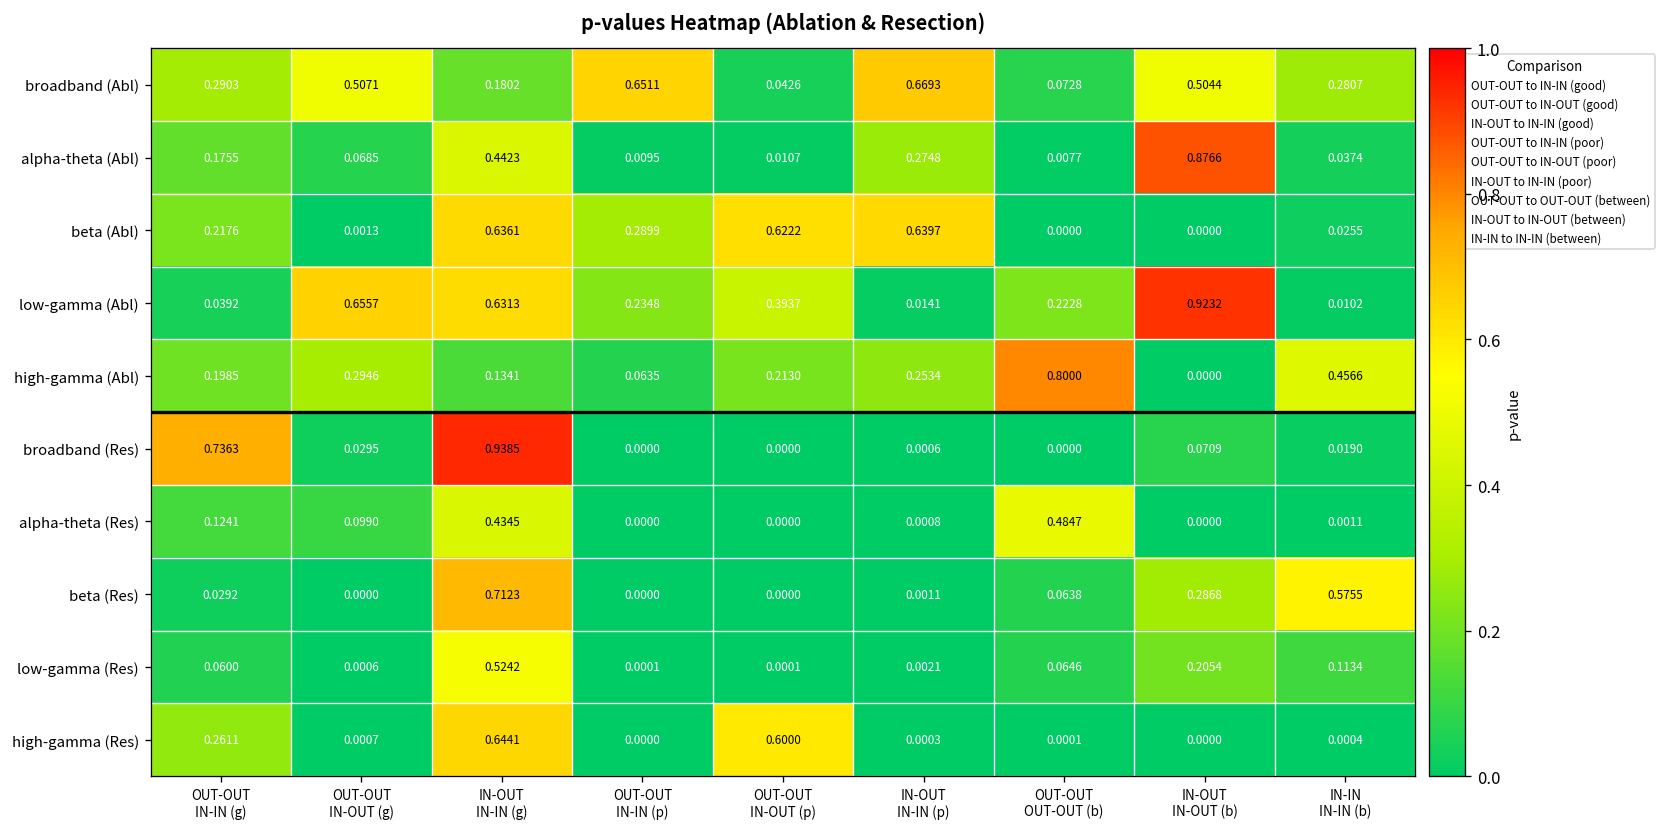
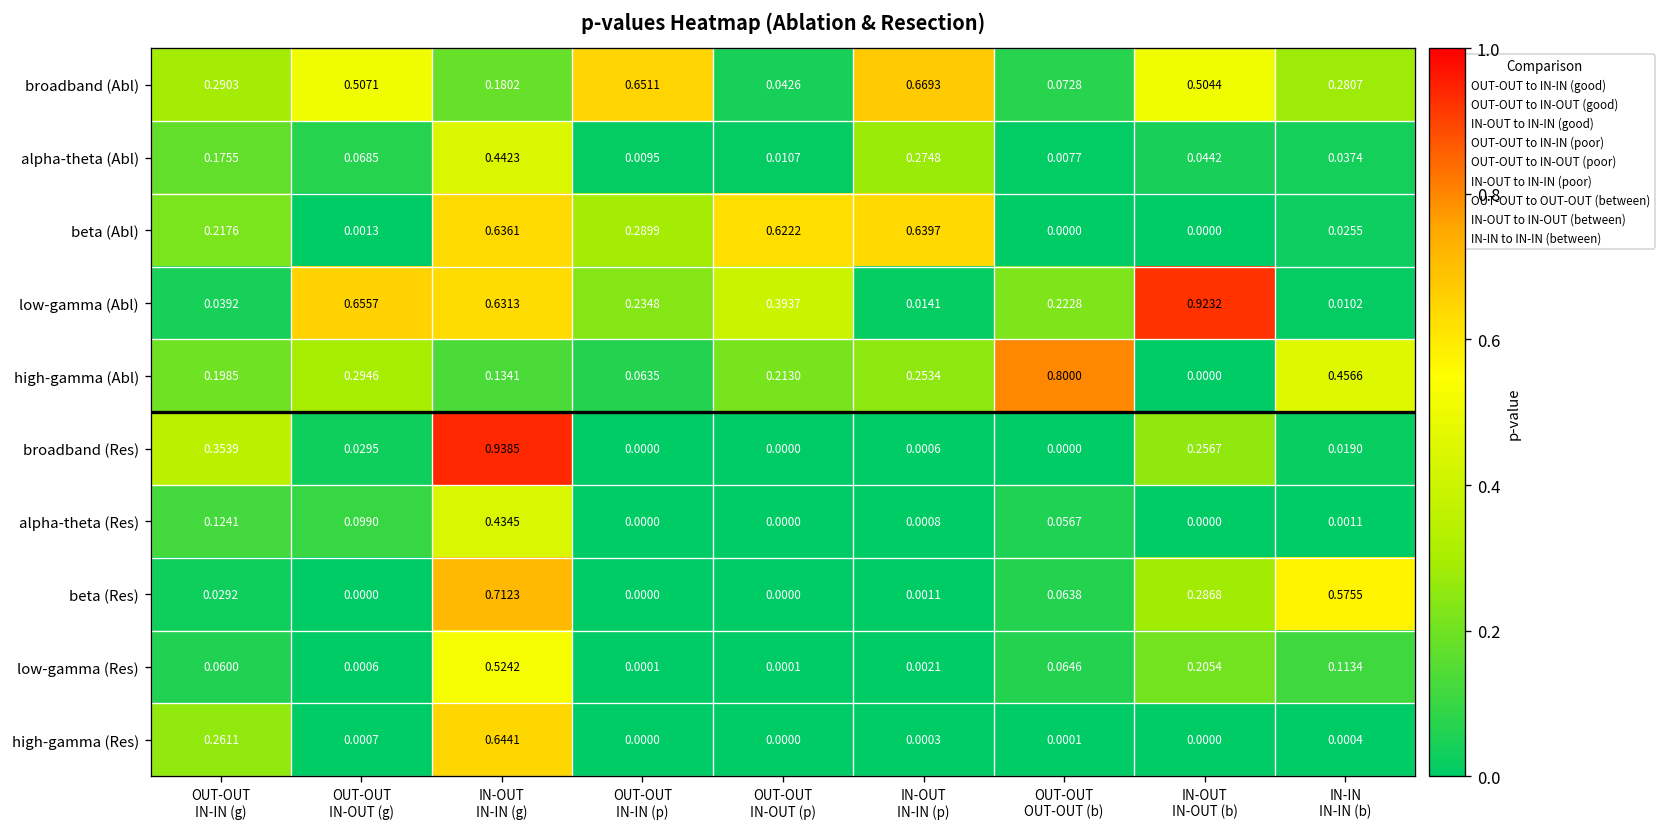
  {
    "broadband (Abl)": {
      "OUT-OUT IN-IN (g)": 0.2903,
      "OUT-OUT IN-OUT (g)": 0.5071,
      "IN-OUT IN-IN (g)": 0.1802,
      "OUT-OUT IN-IN (p)": 0.6511,
      "OUT-OUT IN-OUT (p)": 0.0426,
      "IN-OUT IN-IN (p)": 0.6693,
      "OUT-OUT OUT-OUT (b)": 0.0728,
      "IN-OUT IN-OUT (b)": 0.5044,
      "IN-IN IN-IN (b)": 0.2807
    },
    "alpha-theta (Abl)": {
      "OUT-OUT IN-IN (g)": 0.1755,
      "OUT-OUT IN-OUT (g)": 0.0685,
      "IN-OUT IN-IN (g)": 0.4423,
      "OUT-OUT IN-IN (p)": 0.0095,
      "OUT-OUT IN-OUT (p)": 0.0107,
      "IN-OUT IN-IN (p)": 0.2748,
      "OUT-OUT OUT-OUT (b)": 0.0077,
-     "IN-OUT IN-OUT (b)": 0.8766,
+     "IN-OUT IN-OUT (b)": 0.0442,
      "IN-IN IN-IN (b)": 0.0374
    },
    "beta (Abl)": {
      "OUT-OUT IN-IN (g)": 0.2176,
      "OUT-OUT IN-OUT (g)": 0.0013,
      "IN-OUT IN-IN (g)": 0.6361,
      "OUT-OUT IN-IN (p)": 0.2899,
      "OUT-OUT IN-OUT (p)": 0.6222,
      "IN-OUT IN-IN (p)": 0.6397,
      "OUT-OUT OUT-OUT (b)": 0.0000,
      "IN-OUT IN-OUT (b)": 0.0000,
      "IN-IN IN-IN (b)": 0.0255
    },
    "low-gamma (Abl)": {
      "OUT-OUT IN-IN (g)": 0.0392,
      "OUT-OUT IN-OUT (g)": 0.6557,
      "IN-OUT IN-IN (g)": 0.6313,
      "OUT-OUT IN-IN (p)": 0.2348,
      "OUT-OUT IN-OUT (p)": 0.3937,
      "IN-OUT IN-IN (p)": 0.0141,
      "OUT-OUT OUT-OUT (b)": 0.2228,
      "IN-OUT IN-OUT (b)": 0.9232,
      "IN-IN IN-IN (b)": 0.0102
    },
    "high-gamma (Abl)": {
      "OUT-OUT IN-IN (g)": 0.1985,
      "OUT-OUT IN-OUT (g)": 0.2946,
      "IN-OUT IN-IN (g)": 0.1341,
      "OUT-OUT IN-IN (p)": 0.0635,
      "OUT-OUT IN-OUT (p)": 0.2130,
      "IN-OUT IN-IN (p)": 0.2534,
      "OUT-OUT OUT-OUT (b)": 0.8000,
      "IN-OUT IN-OUT (b)": 0.0000,
      "IN-IN IN-IN (b)": 0.4566
    },
    "broadband (Res)": {
-     "OUT-OUT IN-IN (g)": 0.7363,
+     "OUT-OUT IN-IN (g)": 0.3539,
      "OUT-OUT IN-OUT (g)": 0.0295,
      "IN-OUT IN-IN (g)": 0.9385,
      "OUT-OUT IN-IN (p)": 0.0000,
      "OUT-OUT IN-OUT (p)": 0.0000,
      "IN-OUT IN-IN (p)": 0.0006,
      "OUT-OUT OUT-OUT (b)": 0.0000,
-     "IN-OUT IN-OUT (b)": 0.0709,
+     "IN-OUT IN-OUT (b)": 0.2567,
      "IN-IN IN-IN (b)": 0.0190
    },
    "alpha-theta (Res)": {
      "OUT-OUT IN-IN (g)": 0.1241,
      "OUT-OUT IN-OUT (g)": 0.0990,
      "IN-OUT IN-IN (g)": 0.4345,
      "OUT-OUT IN-IN (p)": 0.0000,
      "OUT-OUT IN-OUT (p)": 0.0000,
      "IN-OUT IN-IN (p)": 0.0008,
-     "OUT-OUT OUT-OUT (b)": 0.4847,
+     "OUT-OUT OUT-OUT (b)": 0.0567,
      "IN-OUT IN-OUT (b)": 0.0000,
      "IN-IN IN-IN (b)": 0.0011
    },
    "beta (Res)": {
      "OUT-OUT IN-IN (g)": 0.0292,
      "OUT-OUT IN-OUT (g)": 0.0000,
      "IN-OUT IN-IN (g)": 0.7123,
      "OUT-OUT IN-IN (p)": 0.0000,
      "OUT-OUT IN-OUT (p)": 0.0000,
      "IN-OUT IN-IN (p)": 0.0011,
      "OUT-OUT OUT-OUT (b)": 0.0638,
      "IN-OUT IN-OUT (b)": 0.2868,
      "IN-IN IN-IN (b)": 0.5755
    },
    "low-gamma (Res)": {
      "OUT-OUT IN-IN (g)": 0.0600,
      "OUT-OUT IN-OUT (g)": 0.0006,
      "IN-OUT IN-IN (g)": 0.5242,
      "OUT-OUT IN-IN (p)": 0.0001,
      "OUT-OUT IN-OUT (p)": 0.0001,
      "IN-OUT IN-IN (p)": 0.0021,
      "OUT-OUT OUT-OUT (b)": 0.0646,
      "IN-OUT IN-OUT (b)": 0.2054,
      "IN-IN IN-IN (b)": 0.1134
    },
    "high-gamma (Res)": {
      "OUT-OUT IN-IN (g)": 0.2611,
      "OUT-OUT IN-OUT (g)": 0.0007,
      "IN-OUT IN-IN (g)": 0.6441,
      "OUT-OUT IN-IN (p)": 0.0000,
-     "OUT-OUT IN-OUT (p)": 0.6000,
+     "OUT-OUT IN-OUT (p)": 0.0000,
      "IN-OUT IN-IN (p)": 0.0003,
      "OUT-OUT OUT-OUT (b)": 0.0001,
      "IN-OUT IN-OUT (b)": 0.0000,
      "IN-IN IN-IN (b)": 0.0004
    }
  }
